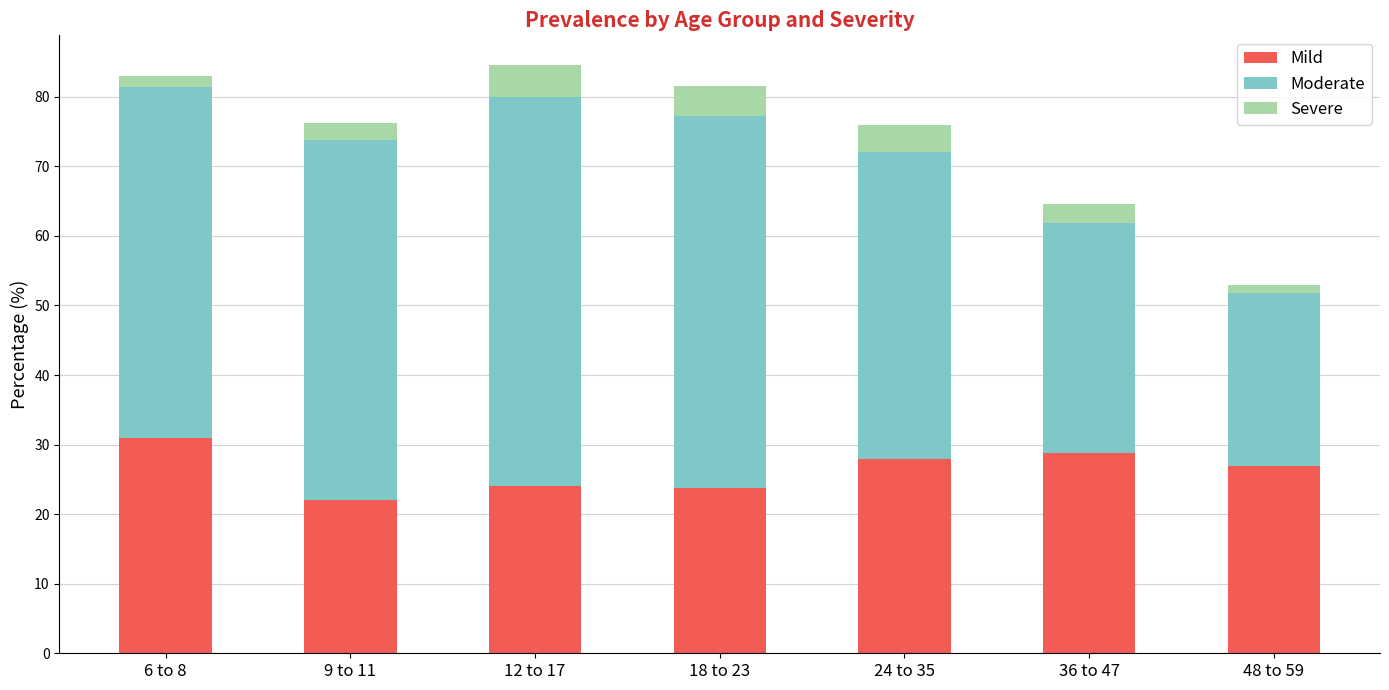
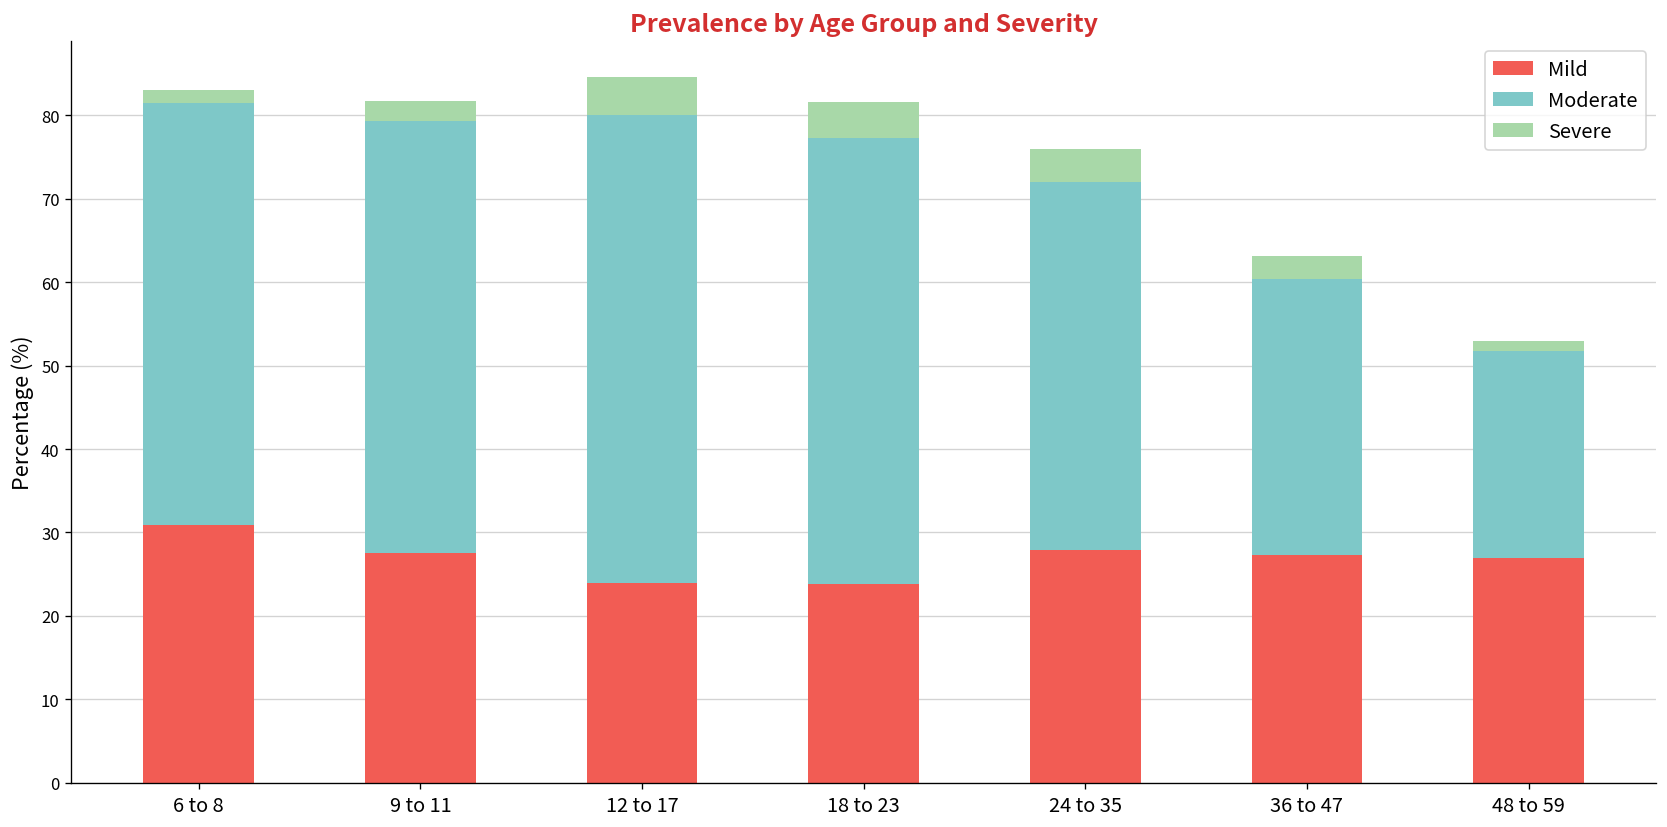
  {
    "Mild": {
      "6 to 8": 31,
-     "9 to 11": 22,
+     "9 to 11": 28,
      "12 to 17": 24,
      "18 to 23": 24,
      "24 to 35": 28,
-     "36 to 47": 29,
+     "36 to 47": 27,
      "48 to 59": 27
    }
  }
